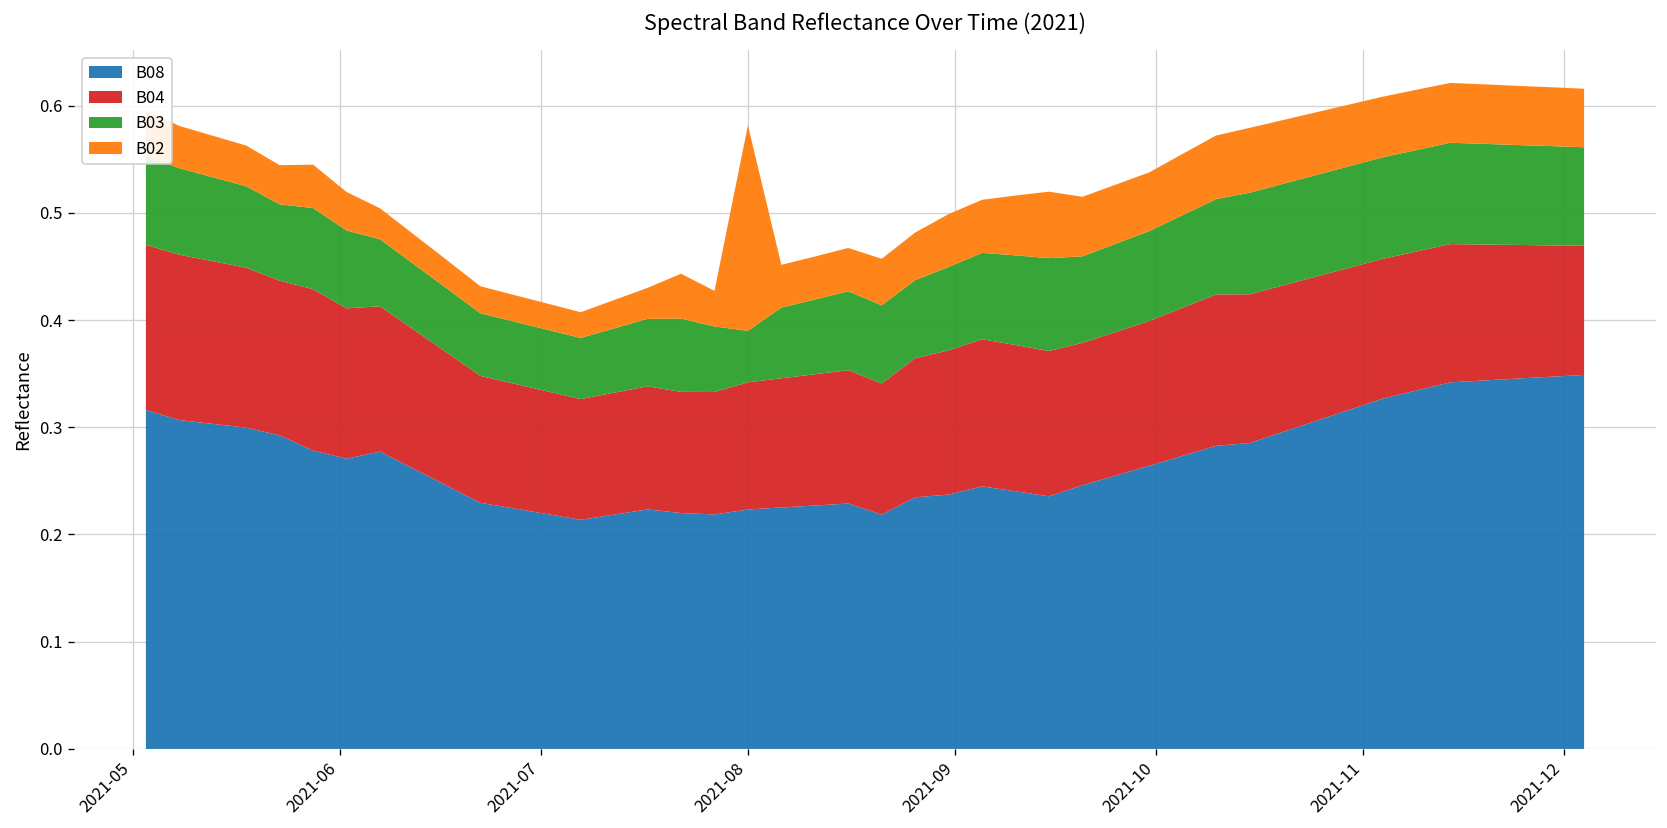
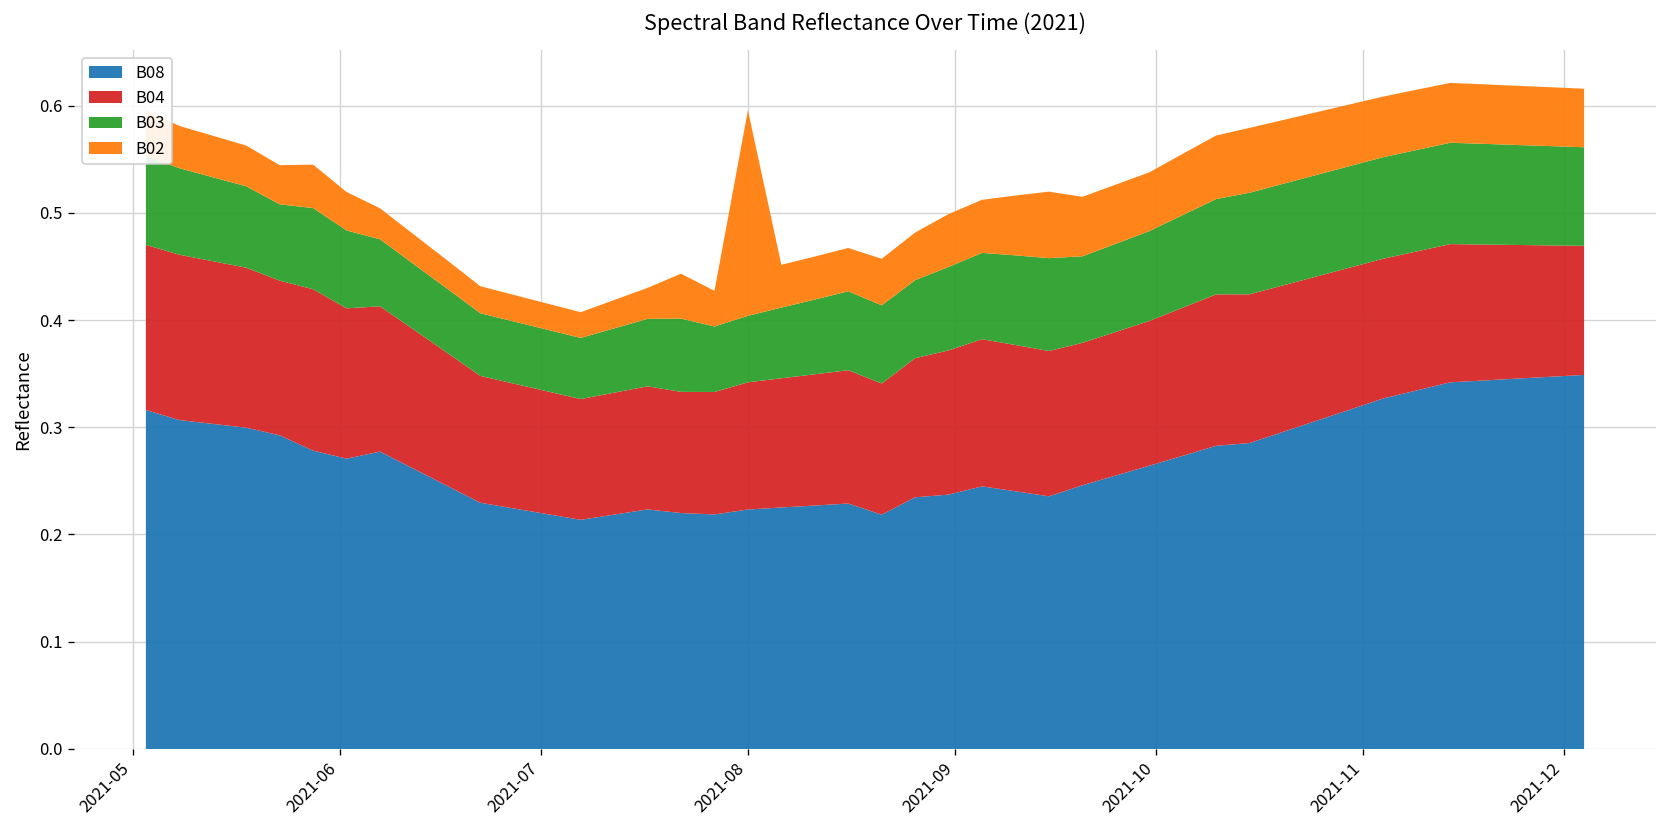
  {
    "B08": {
      "2021-08": 0.22
    },
    "B04": {
      "2021-08": 0.12
    },
    "B03": {
-     "2021-08": 0.05
+     "2021-08": 0.06
    },
    "B02": {
      "2021-08": 0.19
    }
  }
